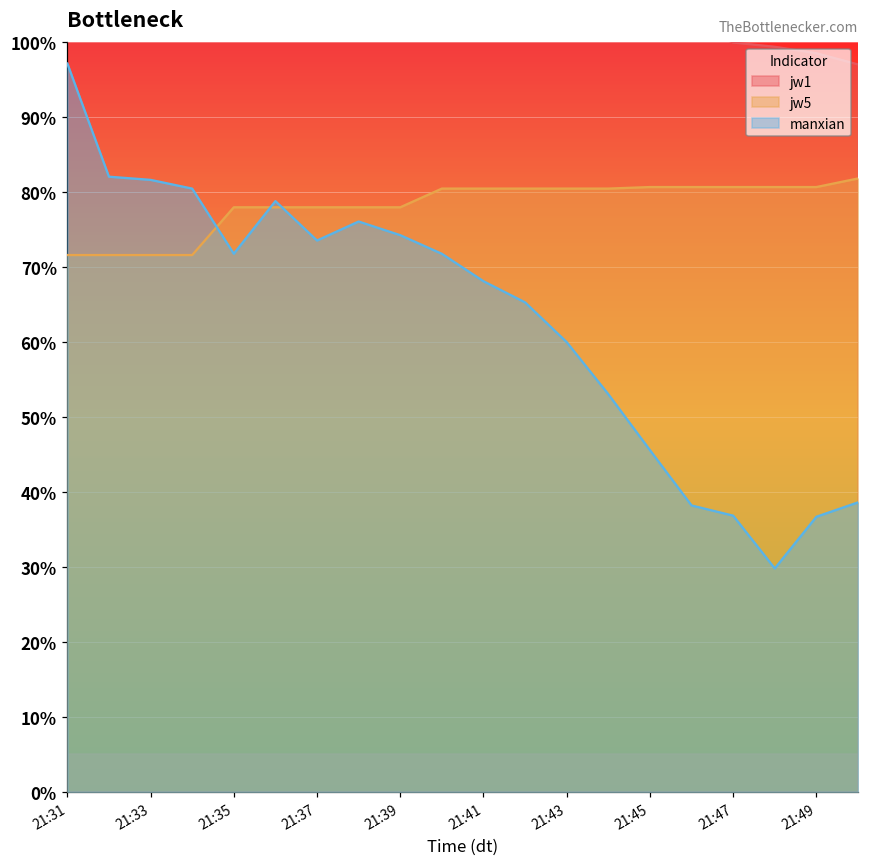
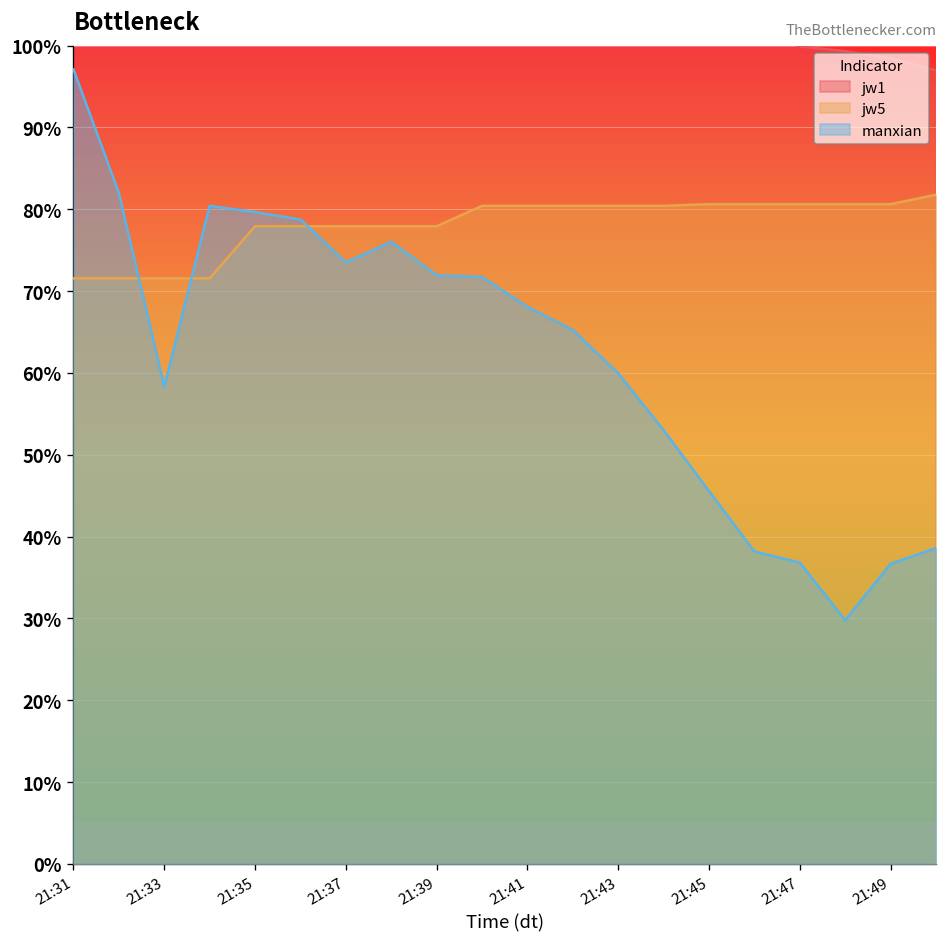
  {
    "manxian": {
      "21:31": "97%",
-     "21:33": "82%",
-     "21:35": "72%",
+     "21:33": "58%",
+     "21:35": "80%",
      "21:37": "74%",
-     "21:39": "74%",
+     "21:39": "72%",
      "21:41": "68%",
      "21:43": "60%",
      "21:45": "46%",
      "21:47": "37%",
      "21:49": "37%"
    }
  }
